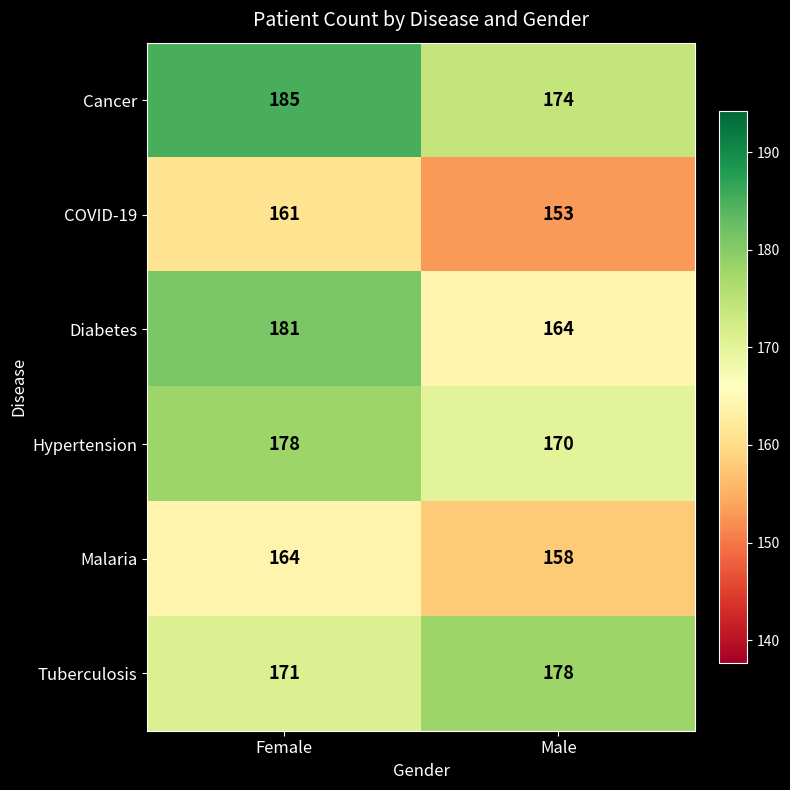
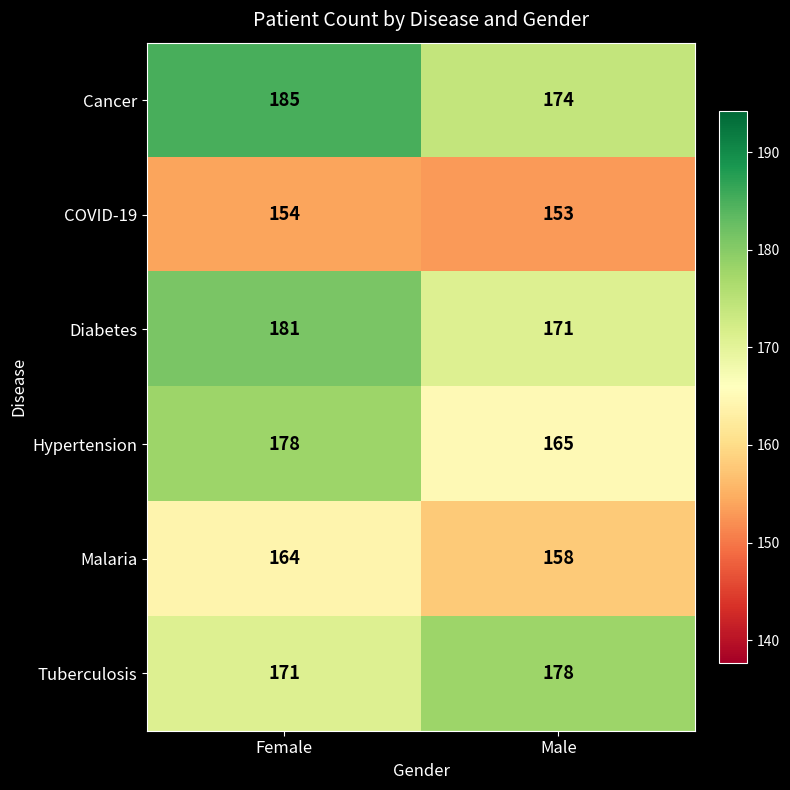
  {
    "Cancer": {
      "Female": 185,
      "Male": 174
    },
    "COVID-19": {
-     "Female": 161,
+     "Female": 154,
      "Male": 153
    },
    "Diabetes": {
      "Female": 181,
-     "Male": 164
+     "Male": 171
    },
    "Hypertension": {
      "Female": 178,
-     "Male": 170
+     "Male": 165
    },
    "Malaria": {
      "Female": 164,
      "Male": 158
    },
    "Tuberculosis": {
      "Female": 171,
      "Male": 178
    }
  }
